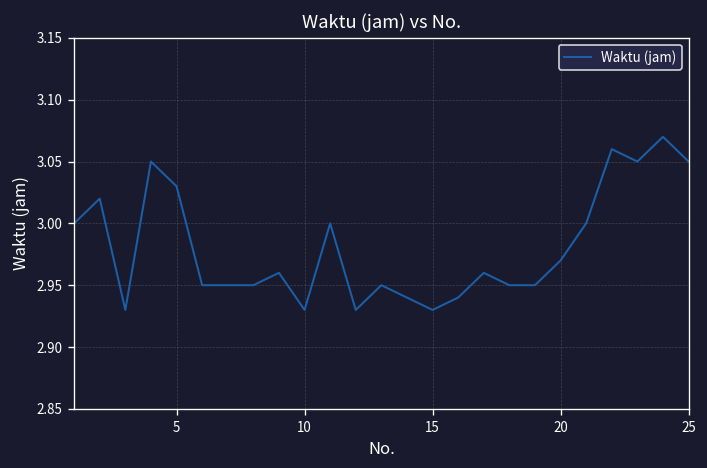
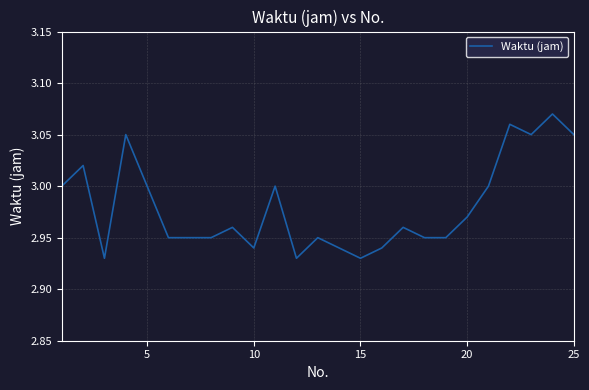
  {
-   "5": 3.03,
-   "10": 2.93,
+   "5": 3.00,
+   "10": 2.94,
    "15": 2.93,
    "20": 2.97,
    "25": 3.05
  }
